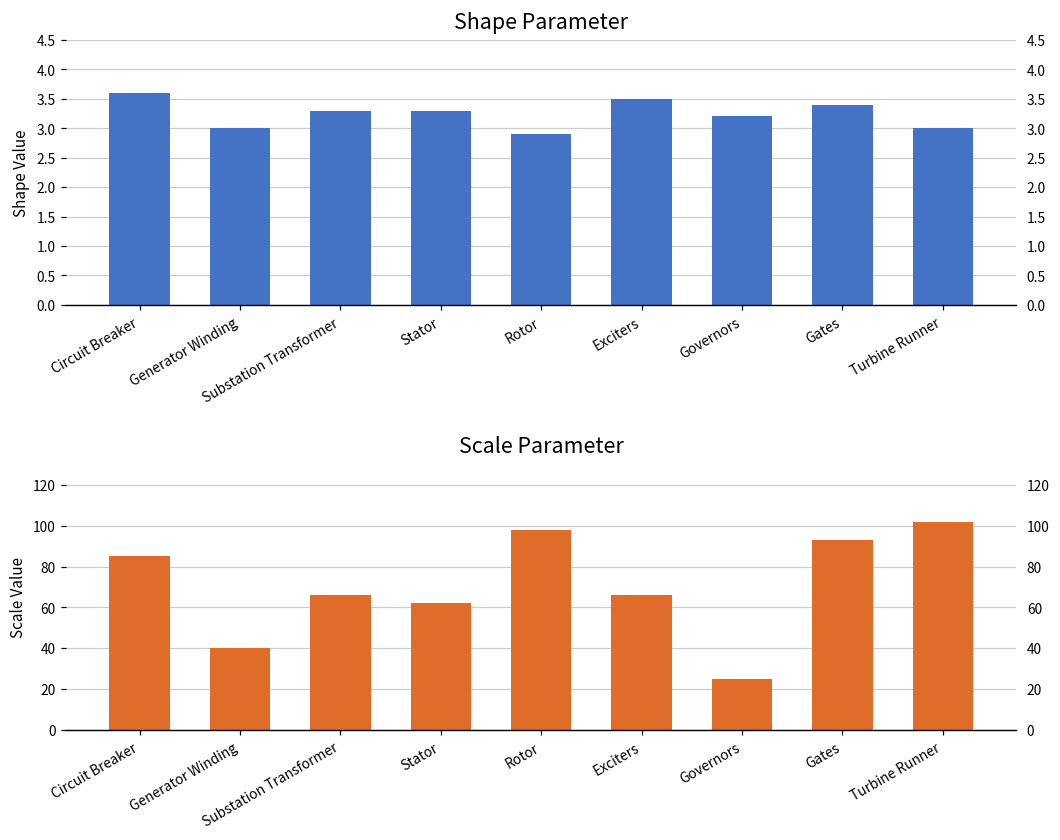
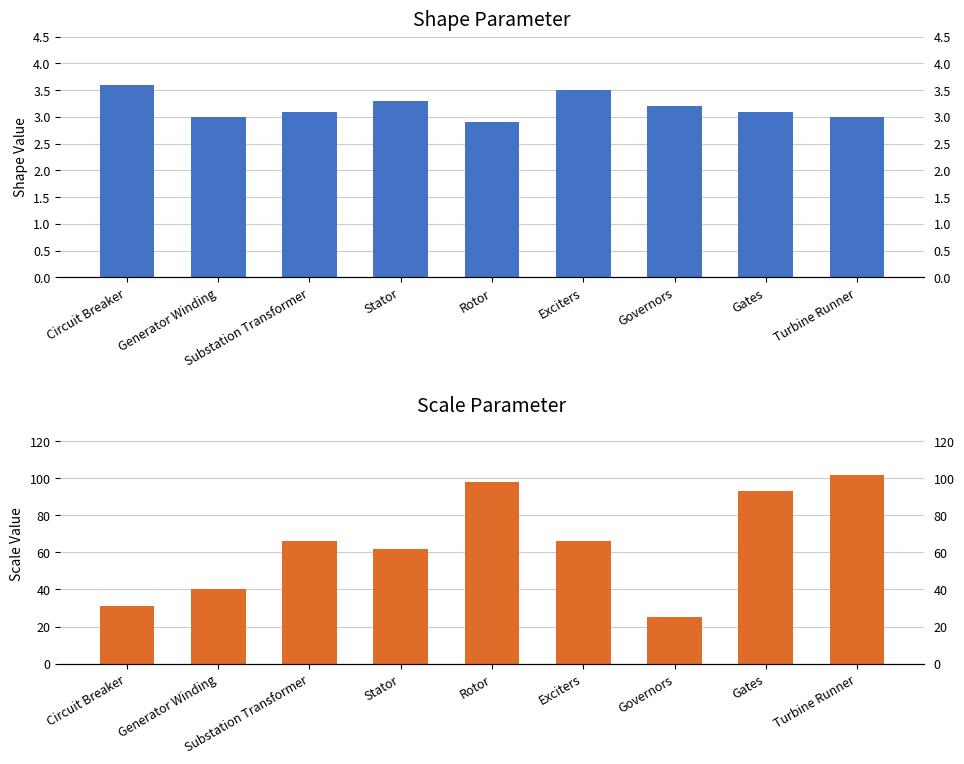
  {
    "Shape Parameter": {
      "Circuit Breaker": 3.6,
      "Generator Winding": 3.0,
-     "Substation Transformer": 3.3,
+     "Substation Transformer": 3.1,
      "Stator": 3.3,
      "Rotor": 2.9,
      "Exciters": 3.5,
      "Governors": 3.2,
-     "Gates": 3.4,
+     "Gates": 3.1,
      "Turbine Runner": 3.0
    },
    "Scale Parameter": {
-     "Circuit Breaker": 85,
+     "Circuit Breaker": 31,
      "Generator Winding": 40,
      "Substation Transformer": 66,
      "Stator": 62,
      "Rotor": 98,
      "Exciters": 66,
      "Governors": 25,
      "Gates": 93,
      "Turbine Runner": 102
    }
  }
